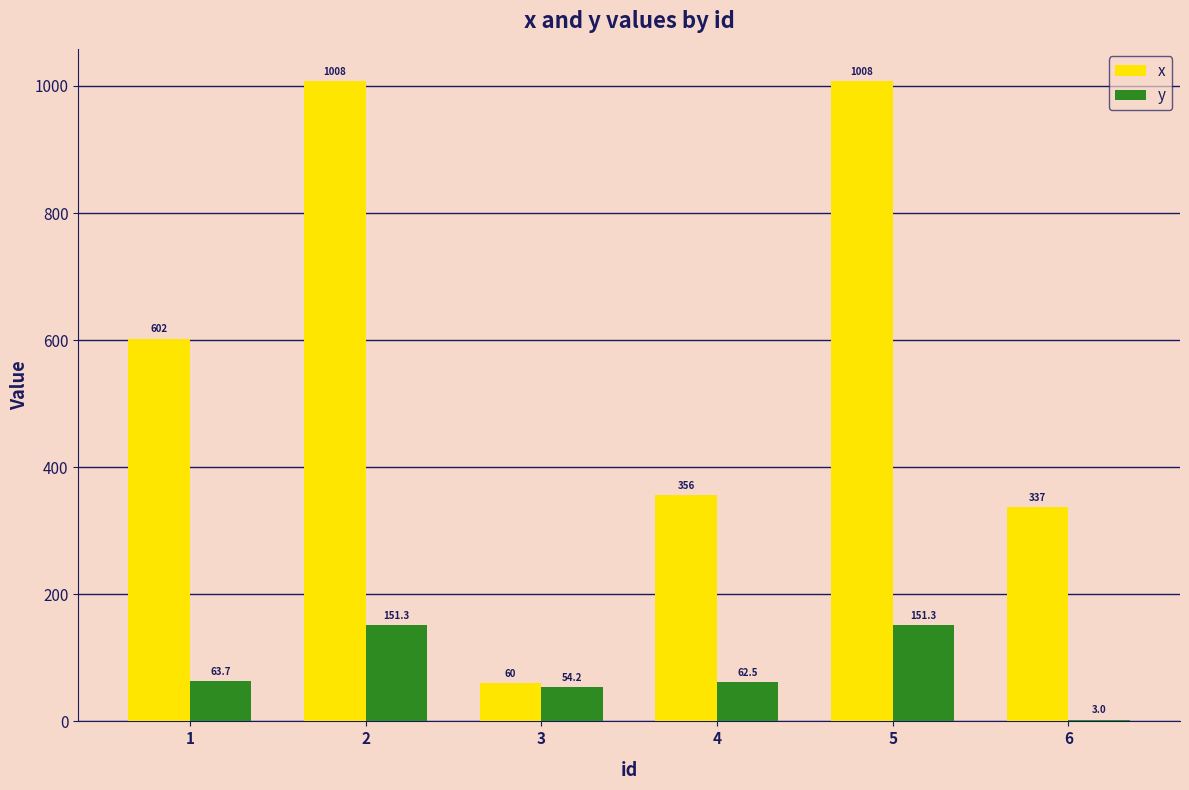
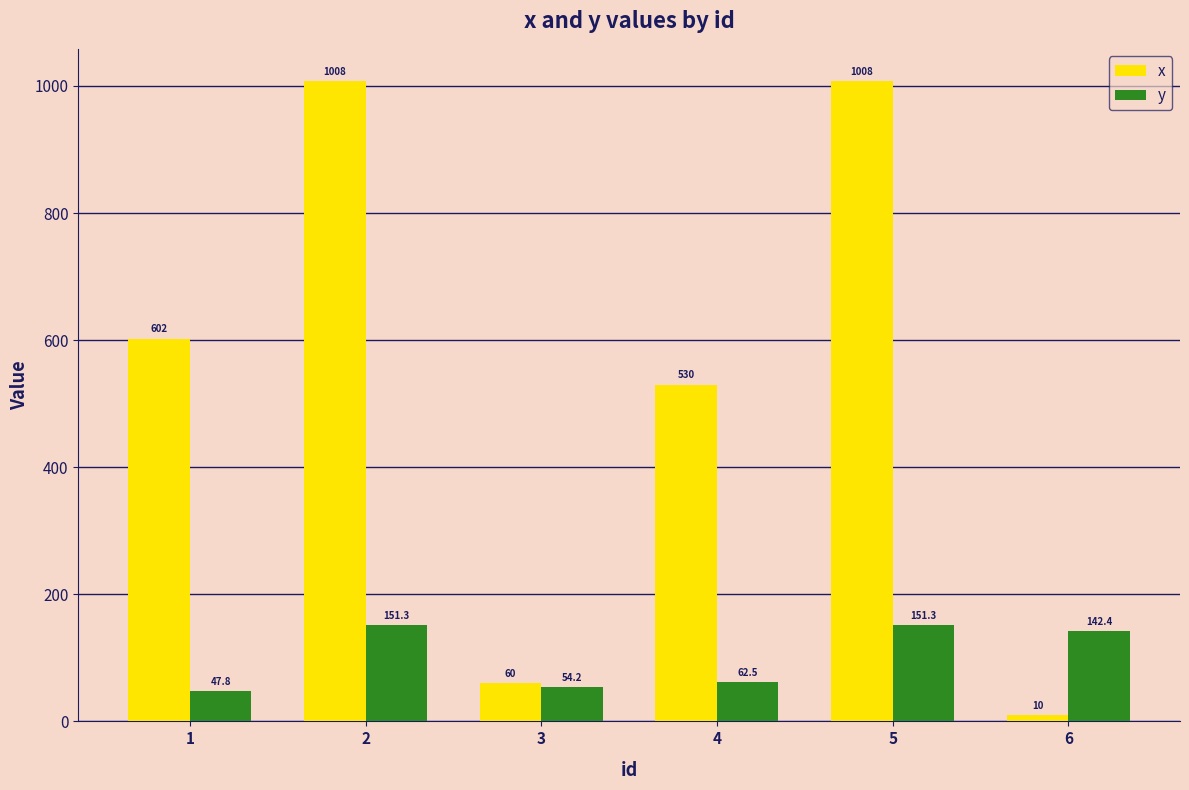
  {
    "x": {
      "1": 602,
      "2": 1008,
      "3": 60,
-     "4": 356,
+     "4": 530,
      "5": 1008,
-     "6": 337
+     "6": 10
    },
    "y": {
-     "1": 63.7,
+     "1": 47.8,
      "2": 151.3,
      "3": 54.2,
      "4": 62.5,
      "5": 151.3,
-     "6": 3.0
+     "6": 142.4
    }
  }
